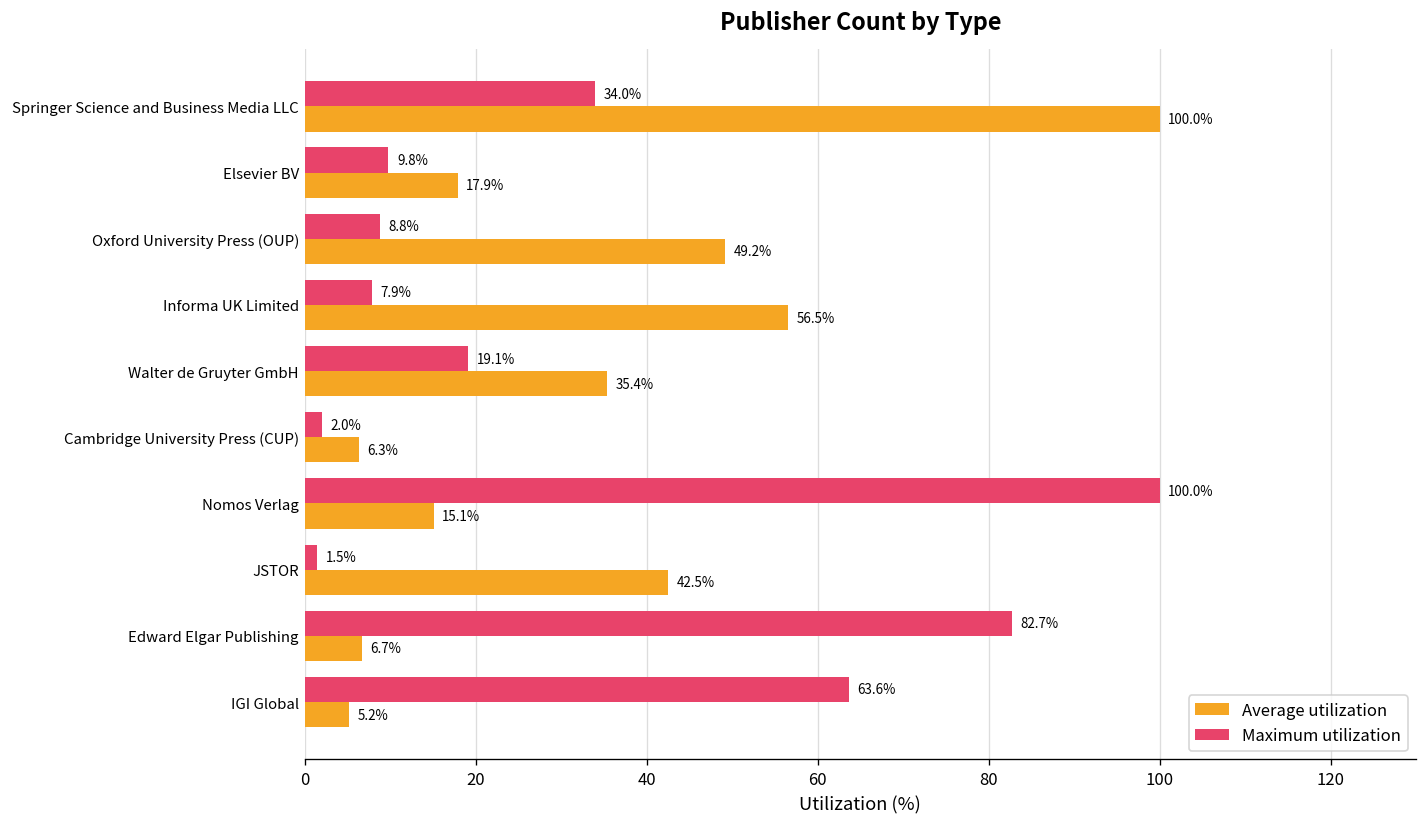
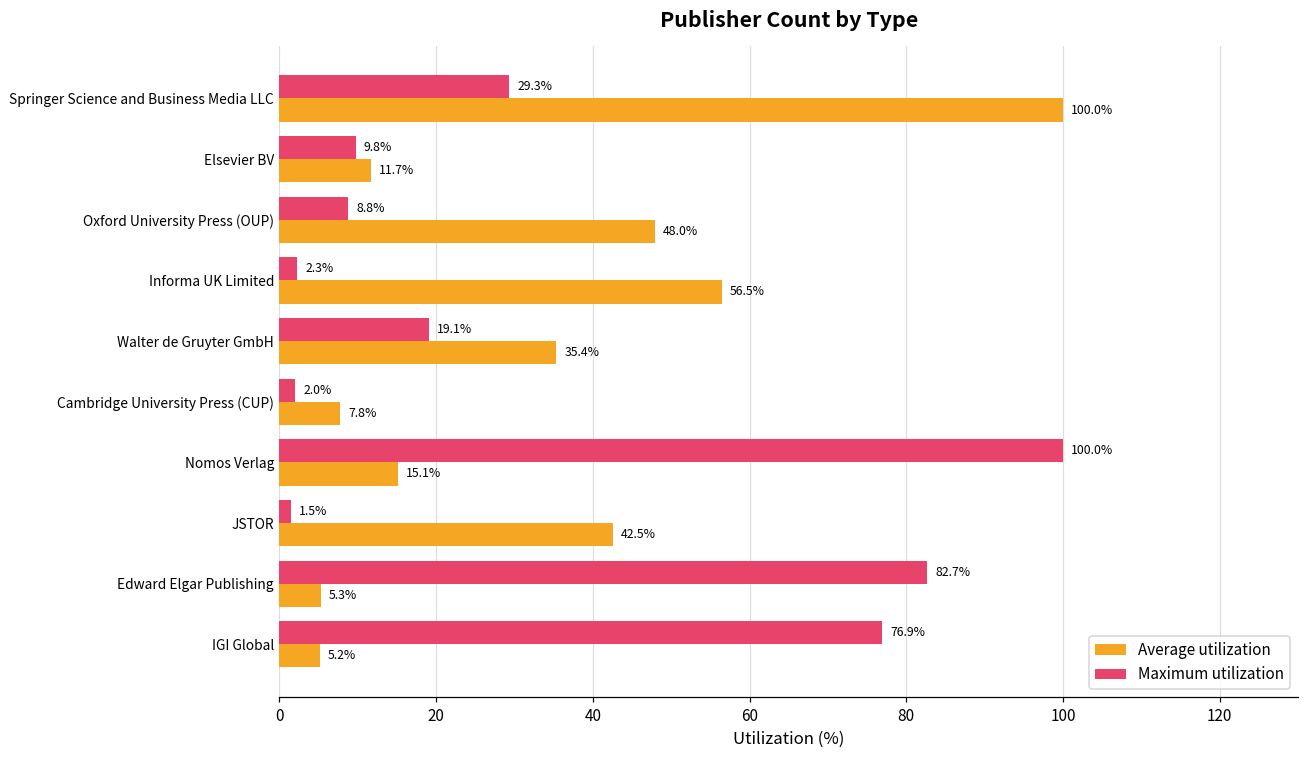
  {
    "Average utilization": {
      "Springer Science and Business Media LLC": "100.0%",
-     "Elsevier BV": "17.9%",
-     "Oxford University Press (OUP)": "49.2%",
+     "Elsevier BV": "11.7%",
+     "Oxford University Press (OUP)": "48.0%",
      "Informa UK Limited": "56.5%",
      "Walter de Gruyter GmbH": "35.4%",
-     "Cambridge University Press (CUP)": "6.3%",
+     "Cambridge University Press (CUP)": "7.8%",
      "Nomos Verlag": "15.1%",
      "JSTOR": "42.5%",
-     "Edward Elgar Publishing": "6.7%",
+     "Edward Elgar Publishing": "5.3%",
      "IGI Global": "5.2%"
    },
    "Maximum utilization": {
-     "Springer Science and Business Media LLC": "34.0%",
+     "Springer Science and Business Media LLC": "29.3%",
      "Elsevier BV": "9.8%",
      "Oxford University Press (OUP)": "8.8%",
-     "Informa UK Limited": "7.9%",
+     "Informa UK Limited": "2.3%",
      "Walter de Gruyter GmbH": "19.1%",
      "Cambridge University Press (CUP)": "2.0%",
      "Nomos Verlag": "100.0%",
      "JSTOR": "1.5%",
      "Edward Elgar Publishing": "82.7%",
-     "IGI Global": "63.6%"
+     "IGI Global": "76.9%"
    }
  }
